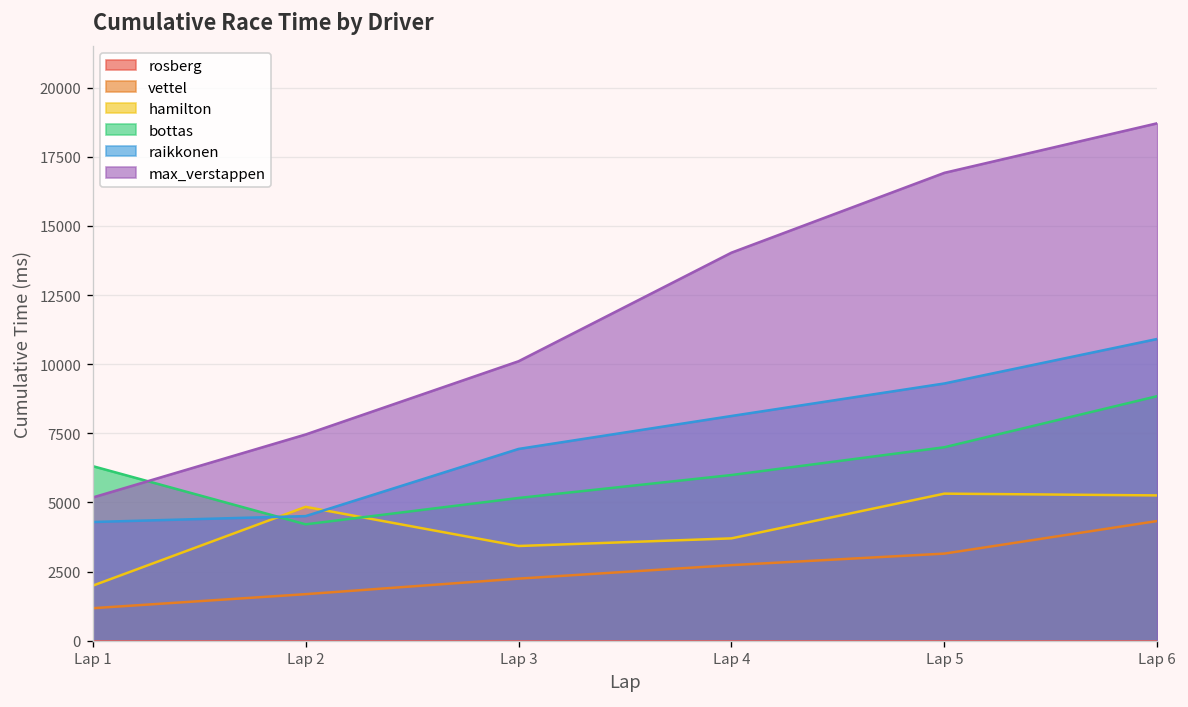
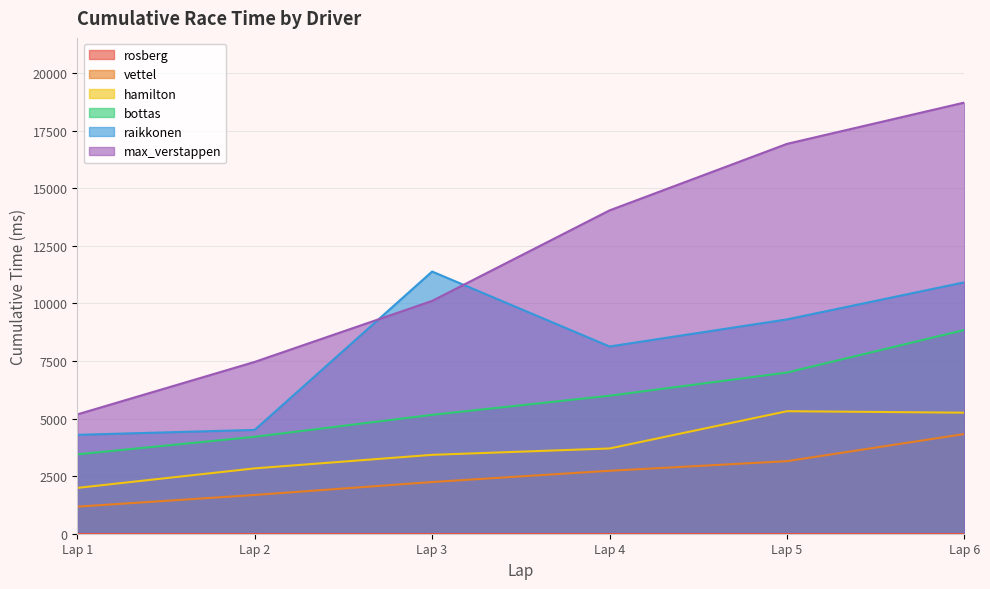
  {
    "hamilton": {
      "Lap 1": 2000,
-     "Lap 2": 4800,
+     "Lap 2": 2800,
      "Lap 3": 3400,
      "Lap 4": 3700,
      "Lap 5": 5300,
      "Lap 6": 5300
    },
    "bottas": {
-     "Lap 1": 6300,
+     "Lap 1": 3400,
      "Lap 2": 4200,
      "Lap 3": 5200,
      "Lap 4": 6000,
      "Lap 5": 7000,
      "Lap 6": 8800
    },
    "raikkonen": {
      "Lap 1": 4300,
      "Lap 2": 4500,
-     "Lap 3": 6900,
+     "Lap 3": 11400,
      "Lap 4": 8100,
      "Lap 5": 9300,
      "Lap 6": 10900
    },
    "max_verstappen": {
      "Lap 1": 5200,
      "Lap 2": 7500,
      "Lap 3": 10100,
      "Lap 4": 14000,
      "Lap 5": 16900,
      "Lap 6": 18700
    }
  }
